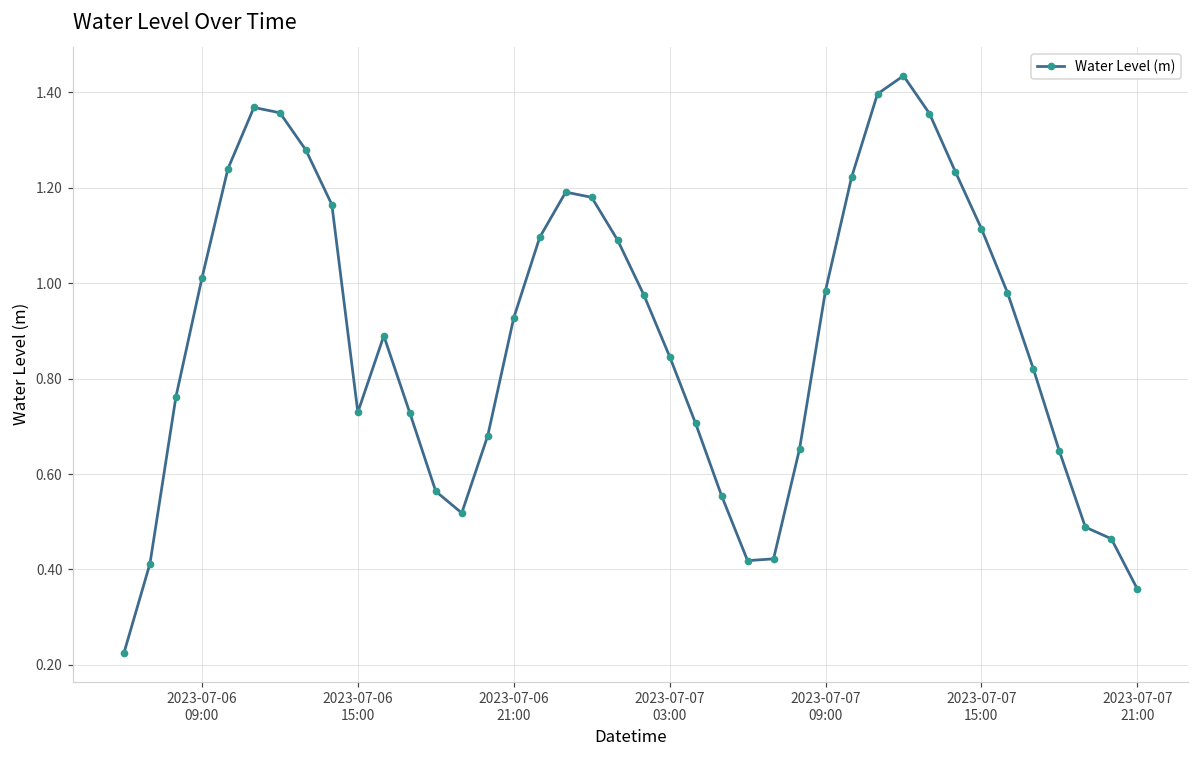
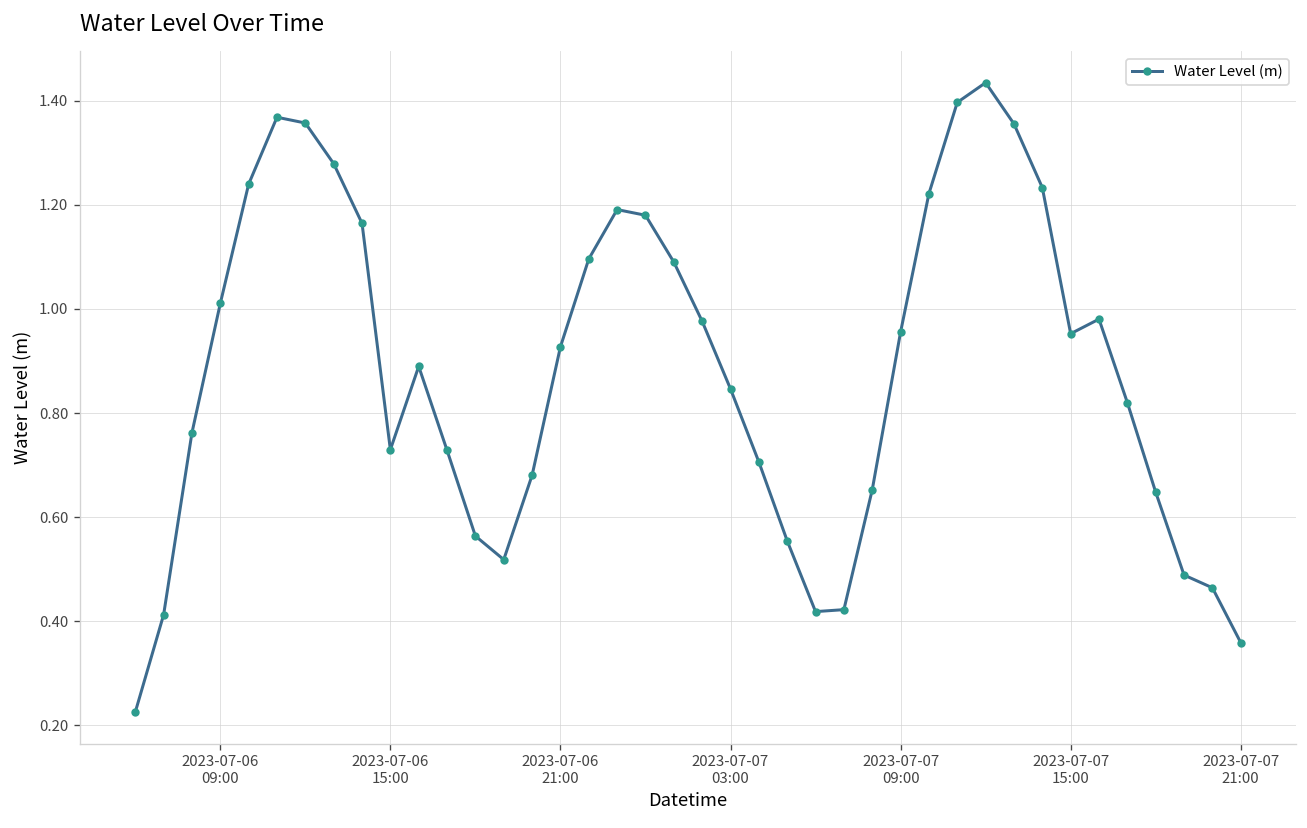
  {
    "2023-07-06 09:00": 1.01,
    "2023-07-06 15:00": 0.73,
    "2023-07-06 21:00": 0.93,
    "2023-07-07 03:00": 0.85,
-   "2023-07-07 09:00": 0.98,
-   "2023-07-07 15:00": 1.11,
+   "2023-07-07 09:00": 0.96,
+   "2023-07-07 15:00": 0.95,
    "2023-07-07 21:00": 0.36
  }
